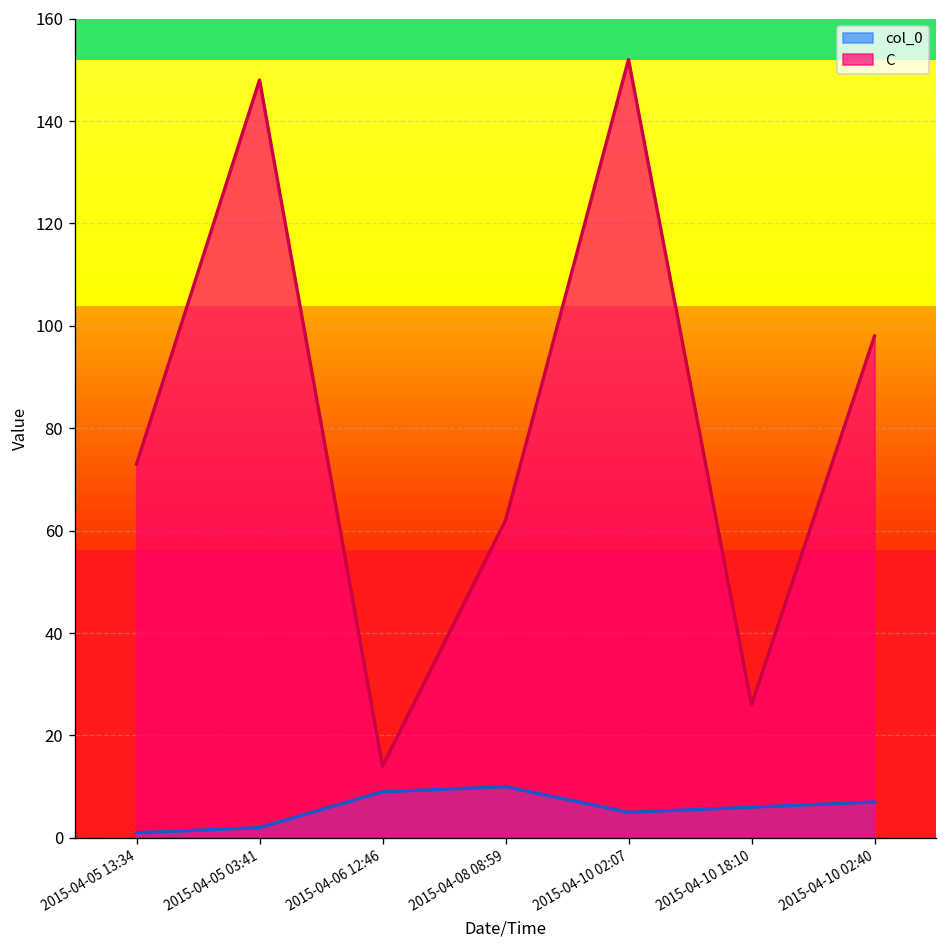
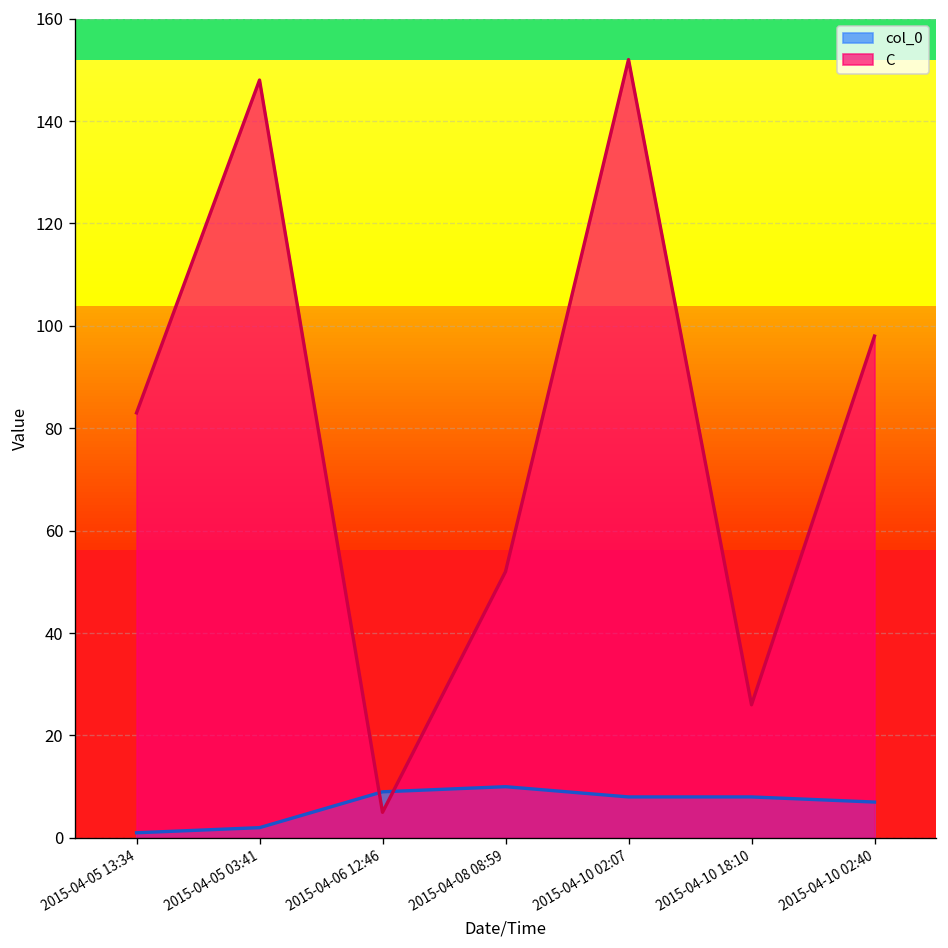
  {
    "col_0": {
      "2015-04-05 13:34": 1,
      "2015-04-05 03:41": 2,
      "2015-04-06 12:46": 9,
      "2015-04-08 08:59": 10,
-     "2015-04-10 02:07": 5,
-     "2015-04-10 18:10": 6,
+     "2015-04-10 02:07": 8,
+     "2015-04-10 18:10": 8,
      "2015-04-10 02:40": 7
    },
    "C": {
-     "2015-04-05 13:34": 73,
+     "2015-04-05 13:34": 83,
      "2015-04-05 03:41": 148,
-     "2015-04-06 12:46": 14,
-     "2015-04-08 08:59": 62,
+     "2015-04-06 12:46": 5,
+     "2015-04-08 08:59": 52,
      "2015-04-10 02:07": 152,
      "2015-04-10 18:10": 26,
      "2015-04-10 02:40": 98
    }
  }
